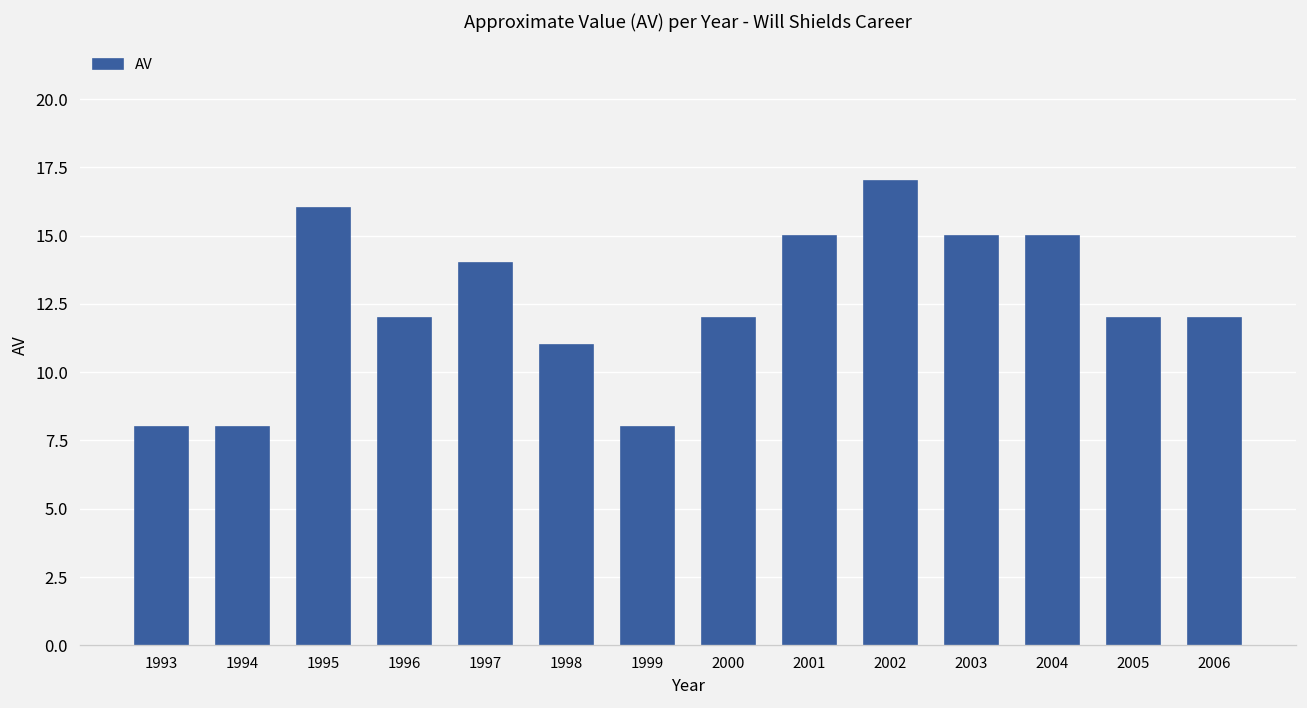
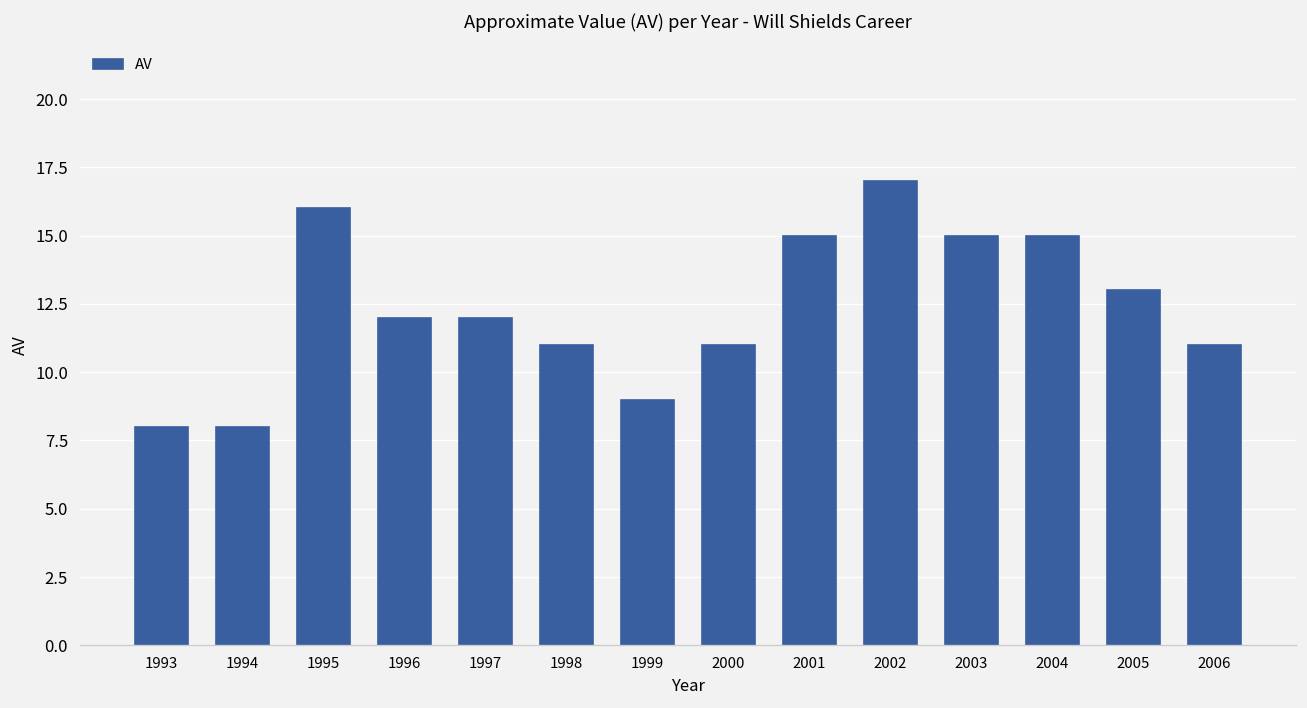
  {
    "1993": 8,
    "1994": 8,
    "1995": 16,
    "1996": 12,
-   "1997": 14,
+   "1997": 12,
    "1998": 11,
-   "1999": 8,
-   "2000": 12,
+   "1999": 9,
+   "2000": 11,
    "2001": 15,
    "2002": 17,
    "2003": 15,
    "2004": 15,
-   "2005": 12,
-   "2006": 12
+   "2005": 13,
+   "2006": 11
  }
